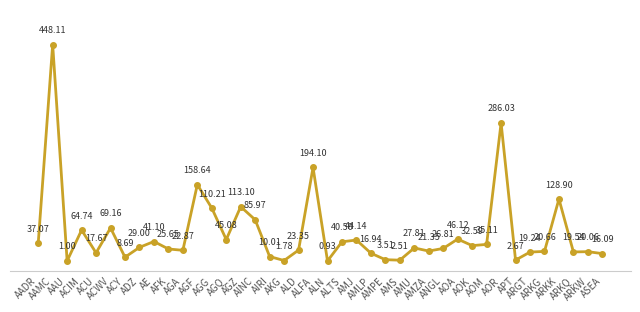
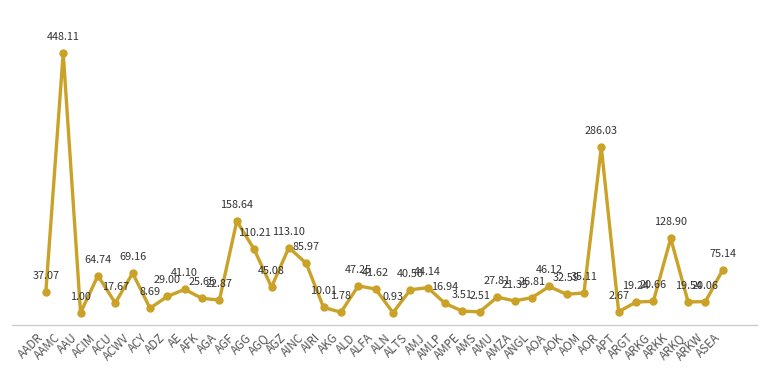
  {
    "AADR": 37.07,
    "AAMC": 448.11,
    "AAU": 1.00,
    "ACIM": 64.74,
    "ACU": 17.67,
    "ACWV": 69.16,
    "ACY": 8.69,
    "ADZ": 29.00,
    "AE": 41.10,
    "AGF": 158.64,
    "AGG": 110.21,
    "AGQ": 45.08,
    "AGZ": 113.10,
    "AINC": 85.97,
    "AIRI": 10.01,
-   "ALD": 23.35,
-   "ALFA": 194.10,
+   "ALD": 47.25,
+   "ALFA": 41.62,
    "ALN": 0.93,
    "AMLP": 16.94,
    "AOA": 46.12,
    "AOR": 286.03,
    "APT": 2.67,
    "ARKK": 128.90,
-   "ASEA": 16.09
+   "ASEA": 75.14
  }
